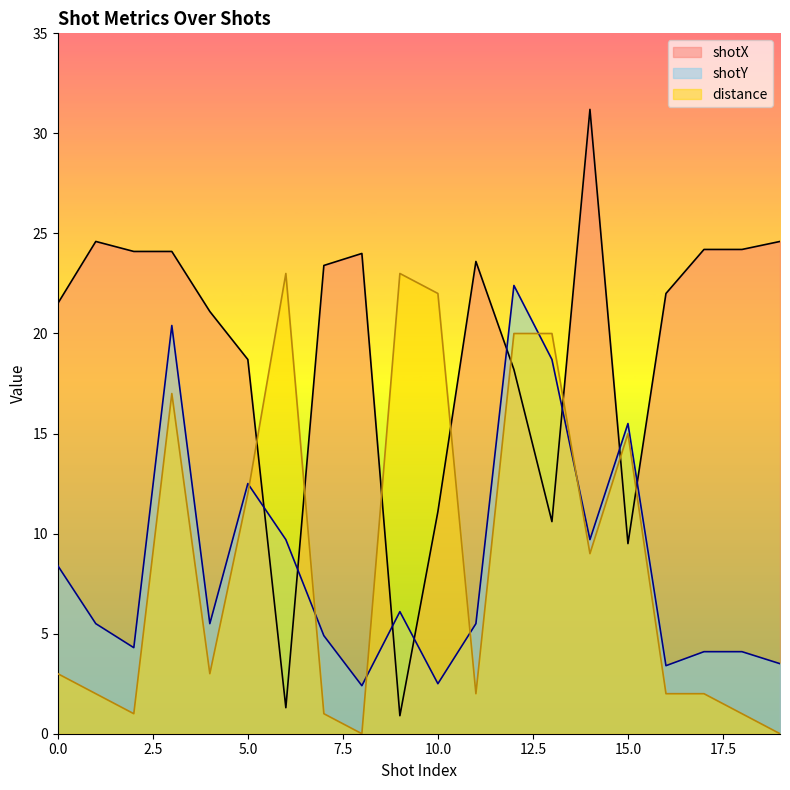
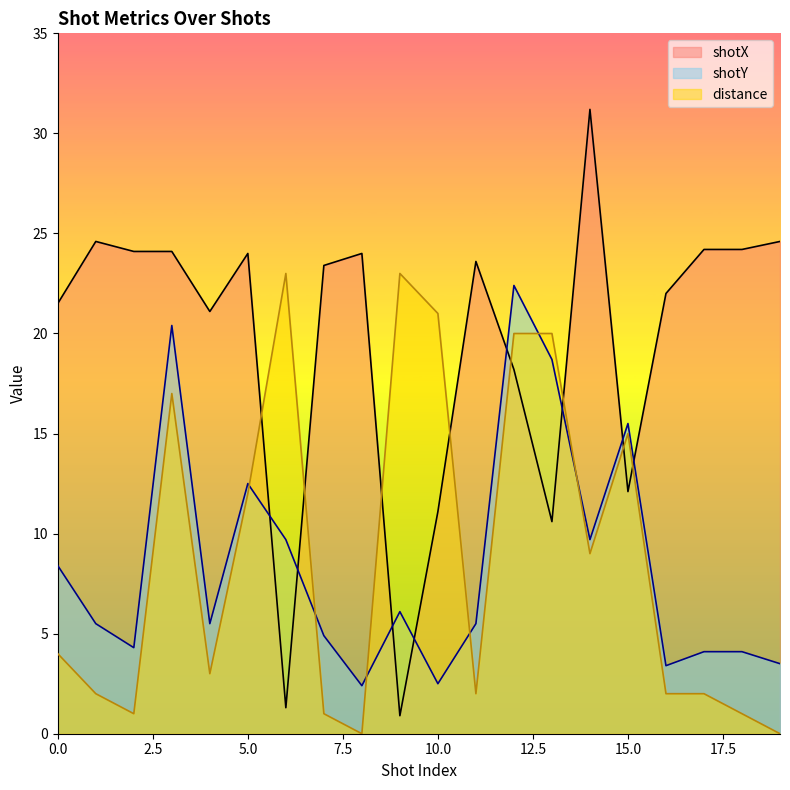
  {
    "shotX": {
      "0.0": 21.5,
-     "5.0": 18.7,
+     "5.0": 24.0,
      "10.0": 11.1,
-     "15.0": 9.5
+     "15.0": 12.1
    },
    "shotY": {
      "0.0": 8.4,
      "5.0": 12.5,
      "10.0": 2.5,
      "15.0": 15.5
    },
    "distance": {
-     "0.0": 3,
+     "0.0": 4,
      "5.0": 12,
-     "10.0": 22,
+     "10.0": 21,
      "15.0": 15
    }
  }
